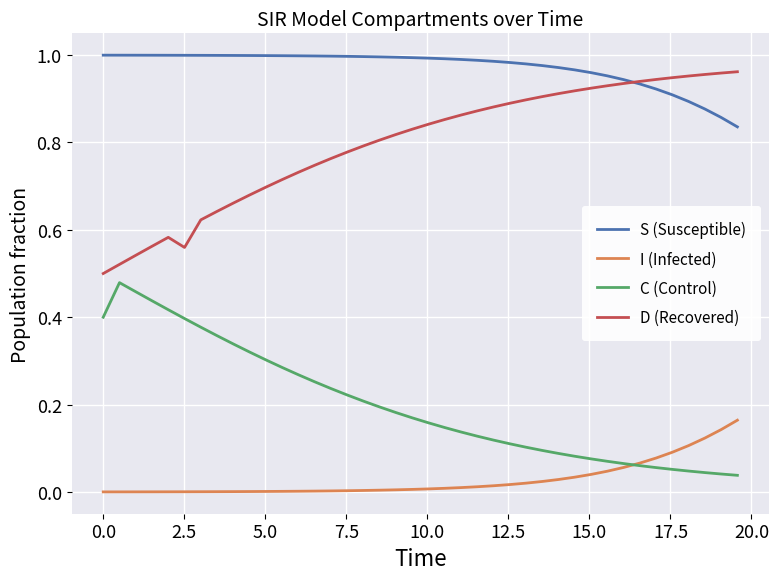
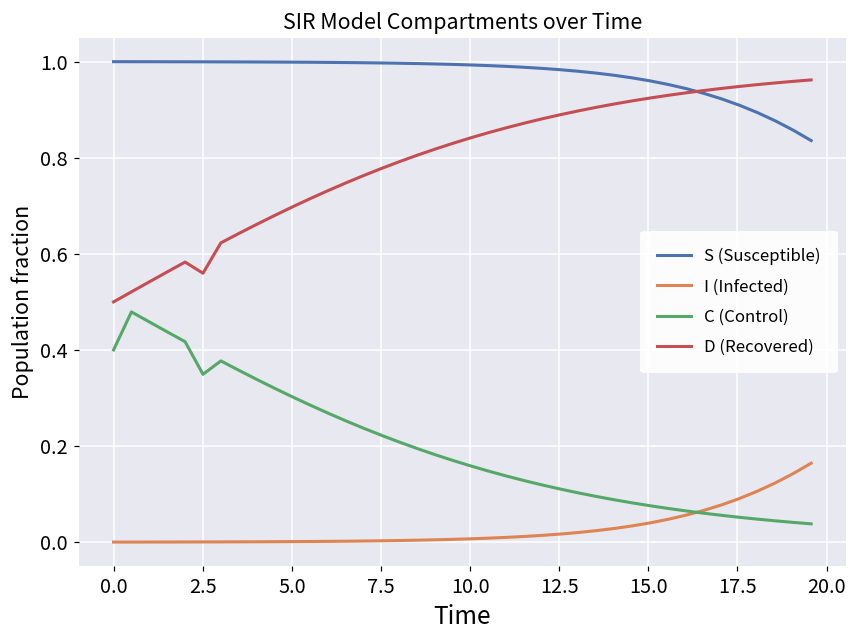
  {
    "S (Susceptible)": {
      "0.0": 1.00,
      "2.5": 1.00
    },
    "C (Control)": {
      "0.0": 0.40,
-     "2.5": 0.40
+     "2.5": 0.35
    }
  }
